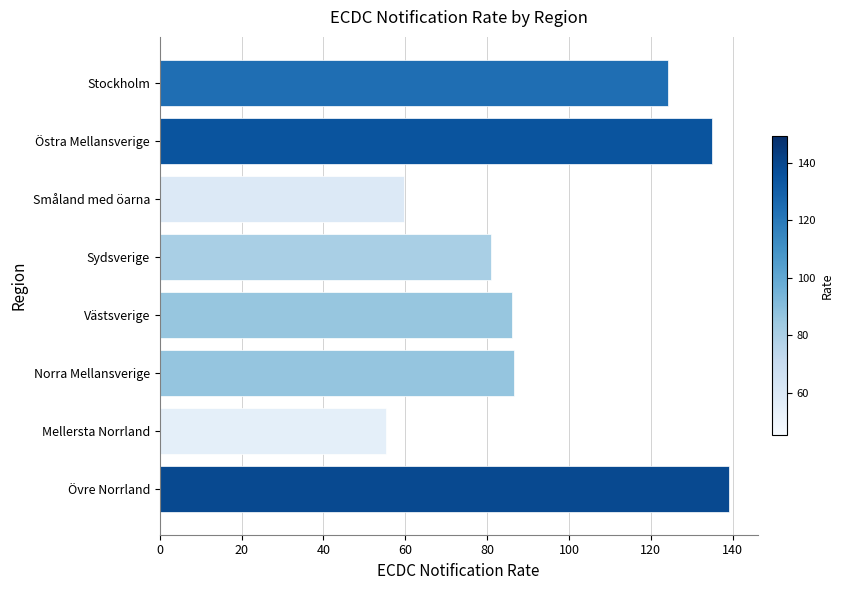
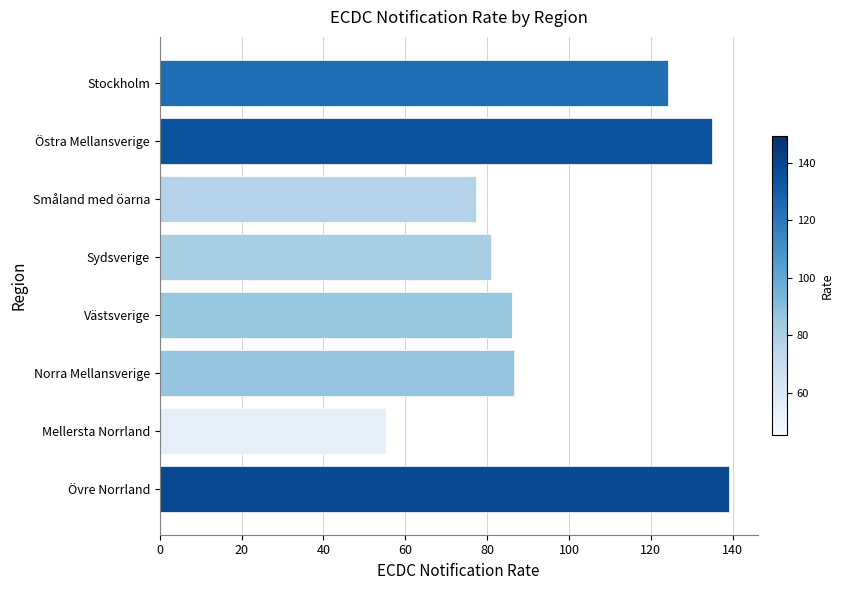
  {
    "Stockholm": 124,
    "Östra Mellansverige": 135,
-   "Småland med öarna": 60,
+   "Småland med öarna": 77,
    "Sydsverige": 81,
    "Västsverige": 86,
    "Norra Mellansverige": 87,
    "Mellersta Norrland": 55,
    "Övre Norrland": 139
  }
